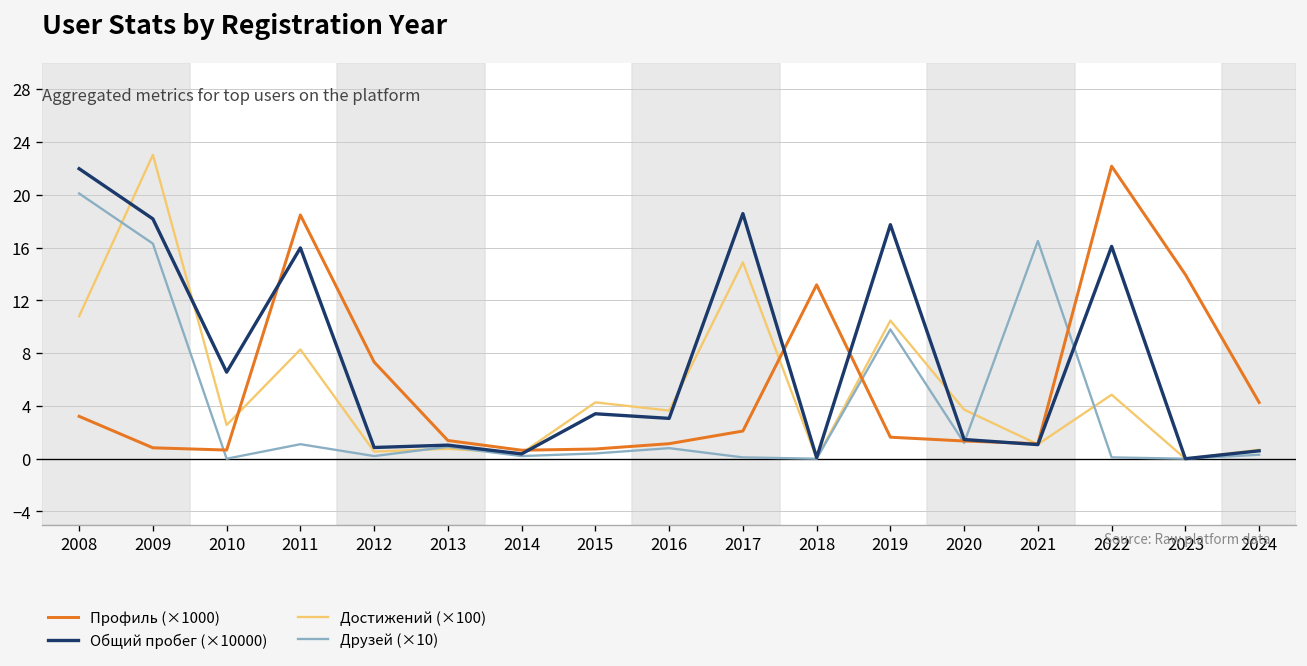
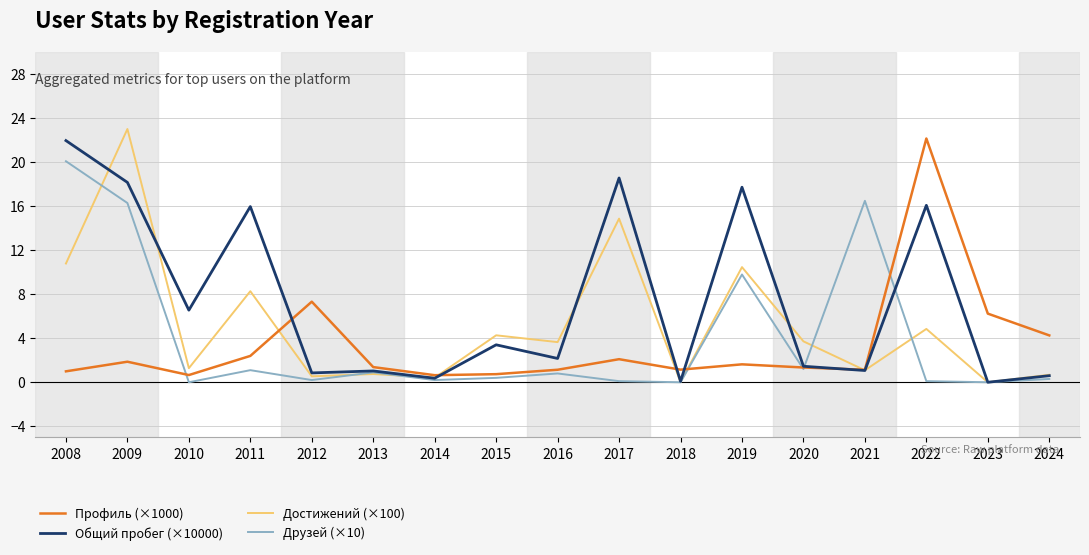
  {
    "Профиль (×1000)": {
-     "2008": 3.2,
-     "2009": 0.8,
+     "2008": 1.0,
+     "2009": 1.9,
      "2010": 0.7,
-     "2011": 18.5,
+     "2011": 2.4,
      "2012": 7.3,
      "2013": 1.4,
      "2015": 0.7,
      "2016": 1.1,
      "2017": 2.1,
-     "2018": 13.2,
+     "2018": 1.1,
      "2019": 1.6,
      "2022": 22.2,
-     "2023": 14.0,
+     "2023": 6.2,
      "2024": 4.3
    },
    "Общий пробег (×10000)": {
      "2008": 22.0,
      "2009": 18.2,
      "2010": 6.6,
      "2011": 16.0,
      "2012": 0.8,
      "2015": 3.4,
-     "2016": 3.1,
+     "2016": 2.2,
      "2017": 18.6,
      "2019": 17.7,
      "2022": 16.1
    },
    "Достижений (×100)": {
      "2008": 10.8,
      "2009": 23.0,
-     "2010": 2.6,
+     "2010": 1.3,
      "2011": 8.3,
      "2012": 0.5,
      "2015": 4.3,
      "2016": 3.7,
      "2017": 14.9,
      "2019": 10.5,
      "2020": 3.7,
      "2022": 4.9
    },
    "Друзей (×10)": {
      "2008": 20.1,
      "2009": 16.3,
      "2010": 0.0,
      "2011": 1.1,
      "2012": 0.2,
      "2015": 0.4,
      "2016": 0.8,
      "2017": 0.1,
      "2019": 9.8,
      "2021": 16.5,
      "2022": 0.1,
      "2024": 0.3
    }
  }
